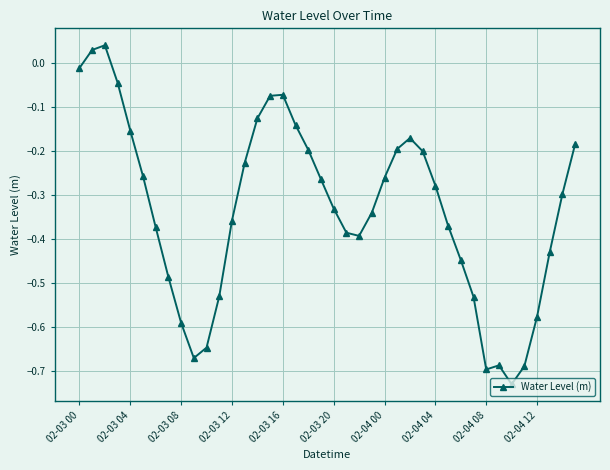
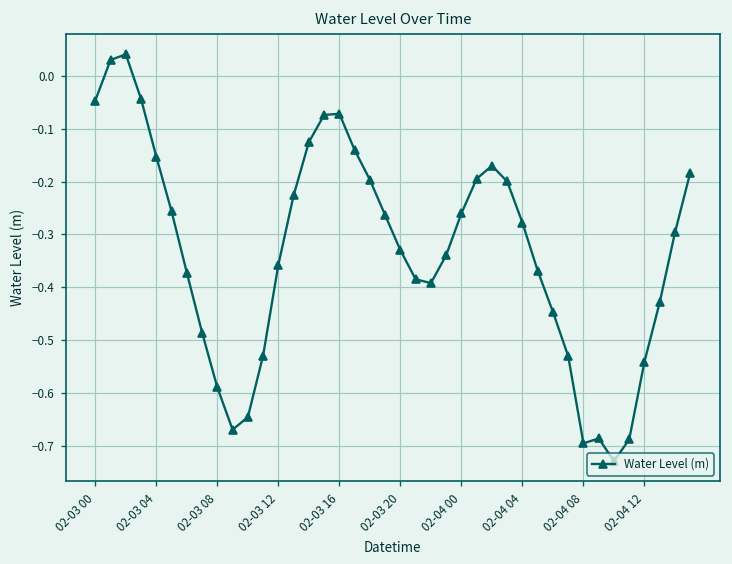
  {
-   "02-03 00": -0.01,
+   "02-03 00": -0.05,
    "02-03 04": -0.15,
    "02-03 08": -0.59,
    "02-03 12": -0.36,
    "02-03 16": -0.07,
    "02-03 20": -0.33,
    "02-04 00": -0.26,
    "02-04 04": -0.28,
    "02-04 08": -0.70,
-   "02-04 12": -0.58
+   "02-04 12": -0.54
  }
